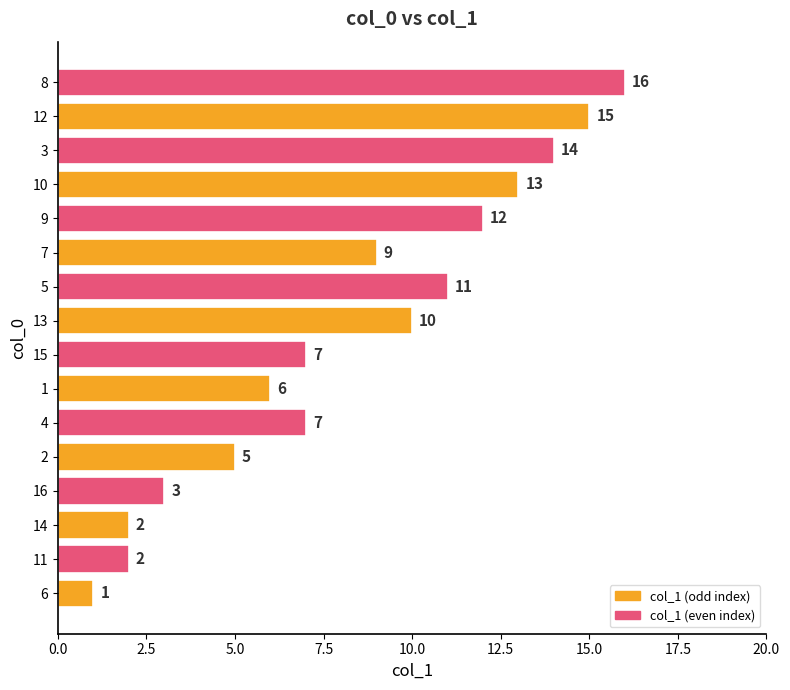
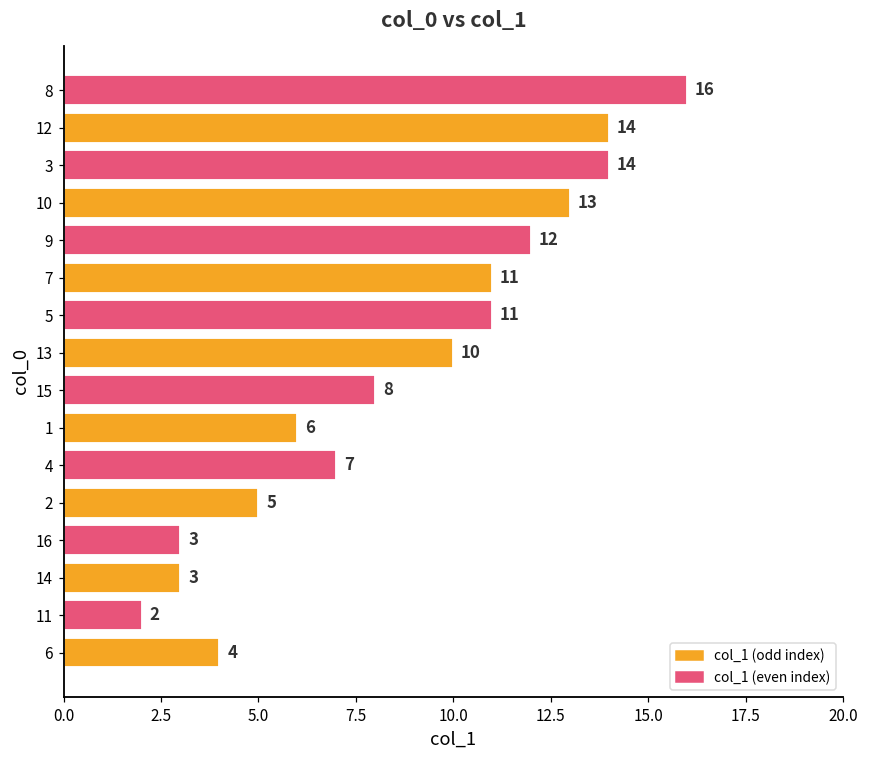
  {
    "8": 16,
-   "12": 15,
+   "12": 14,
    "3": 14,
    "10": 13,
    "9": 12,
-   "7": 9,
+   "7": 11,
    "5": 11,
    "13": 10,
-   "15": 7,
+   "15": 8,
    "1": 6,
    "4": 7,
    "2": 5,
    "16": 3,
-   "14": 2,
+   "14": 3,
    "11": 2,
-   "6": 1
+   "6": 4
  }
